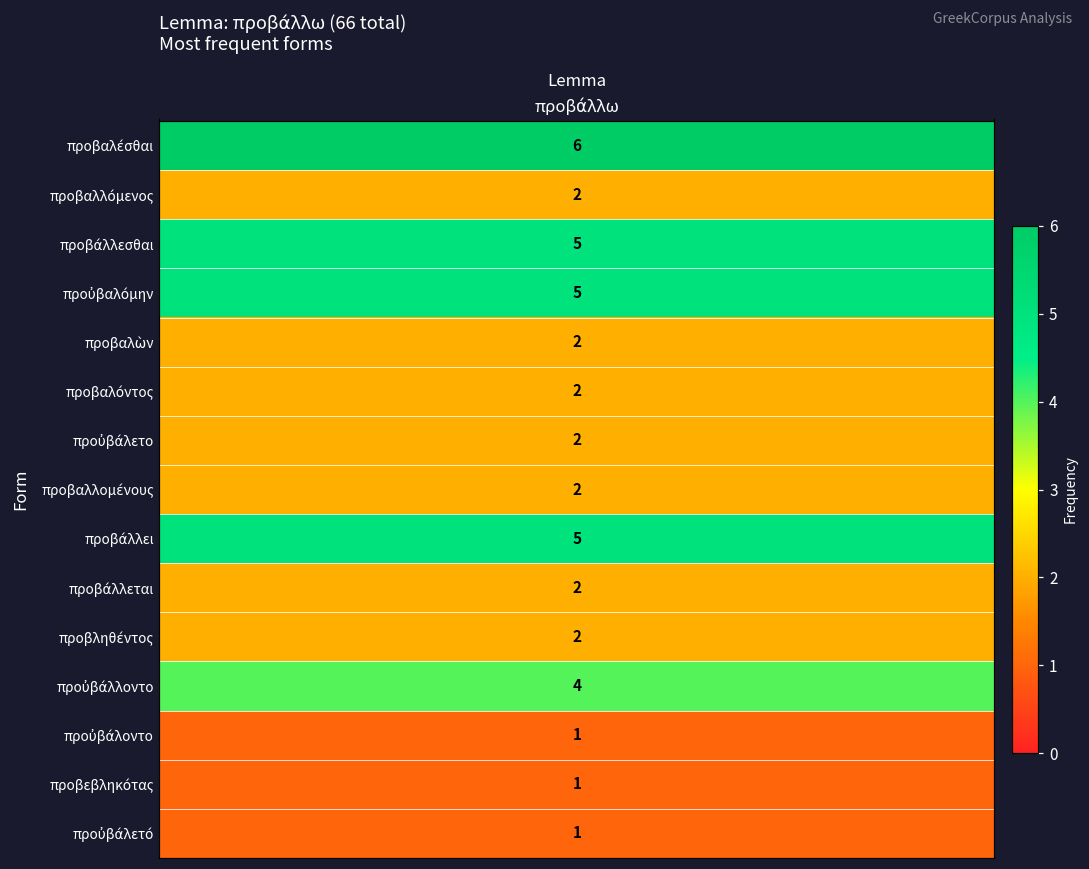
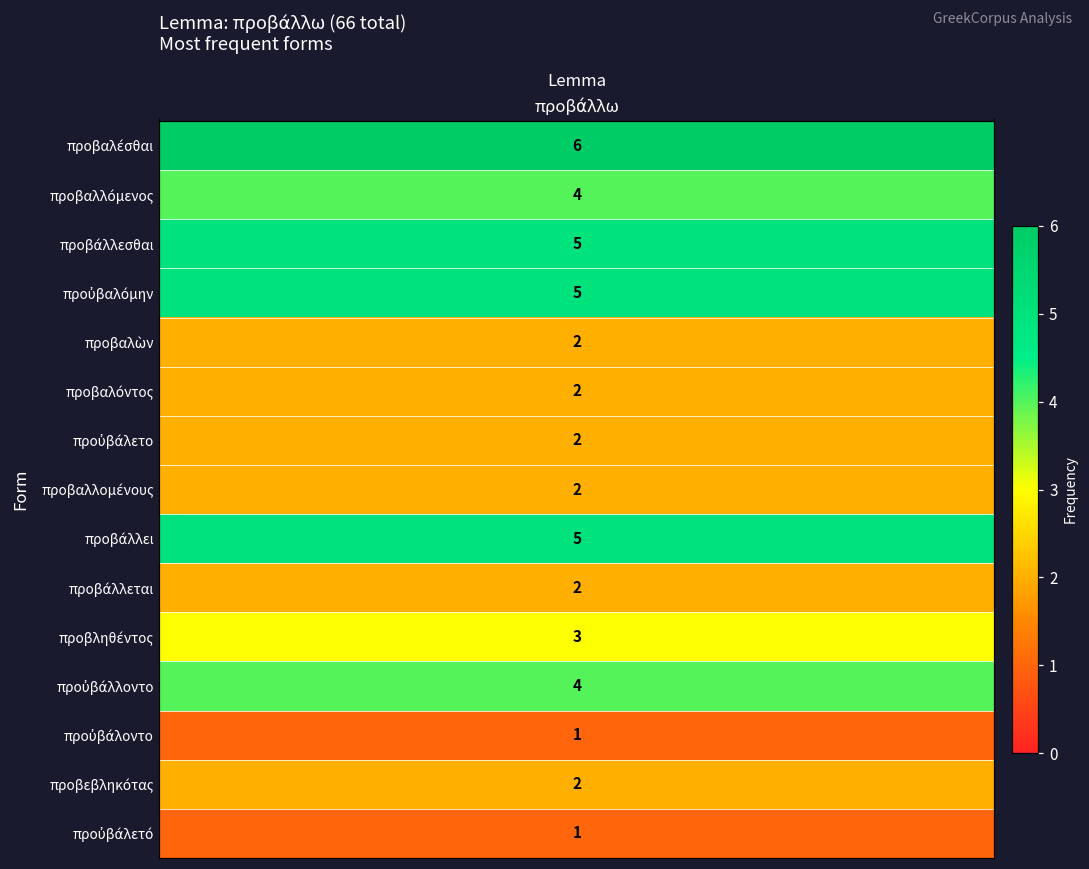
  {
    "προβαλέσθαι": {
      "προβάλλω": 6
    },
    "προβαλλόμενος": {
-     "προβάλλω": 2
+     "προβάλλω": 4
    },
    "προβάλλεσθαι": {
      "προβάλλω": 5
    },
    "προὐβαλόμην": {
      "προβάλλω": 5
    },
    "προβαλὼν": {
      "προβάλλω": 2
    },
    "προβαλόντος": {
      "προβάλλω": 2
    },
    "προὐβάλετο": {
      "προβάλλω": 2
    },
    "προβαλλομένους": {
      "προβάλλω": 2
    },
    "προβάλλει": {
      "προβάλλω": 5
    },
    "προβάλλεται": {
      "προβάλλω": 2
    },
    "προβληθέντος": {
-     "προβάλλω": 2
+     "προβάλλω": 3
    },
    "προὐβάλλοντο": {
      "προβάλλω": 4
    },
    "προὐβάλοντο": {
      "προβάλλω": 1
    },
    "προβεβληκότας": {
-     "προβάλλω": 1
+     "προβάλλω": 2
    },
    "προὐβάλετό": {
      "προβάλλω": 1
    }
  }
